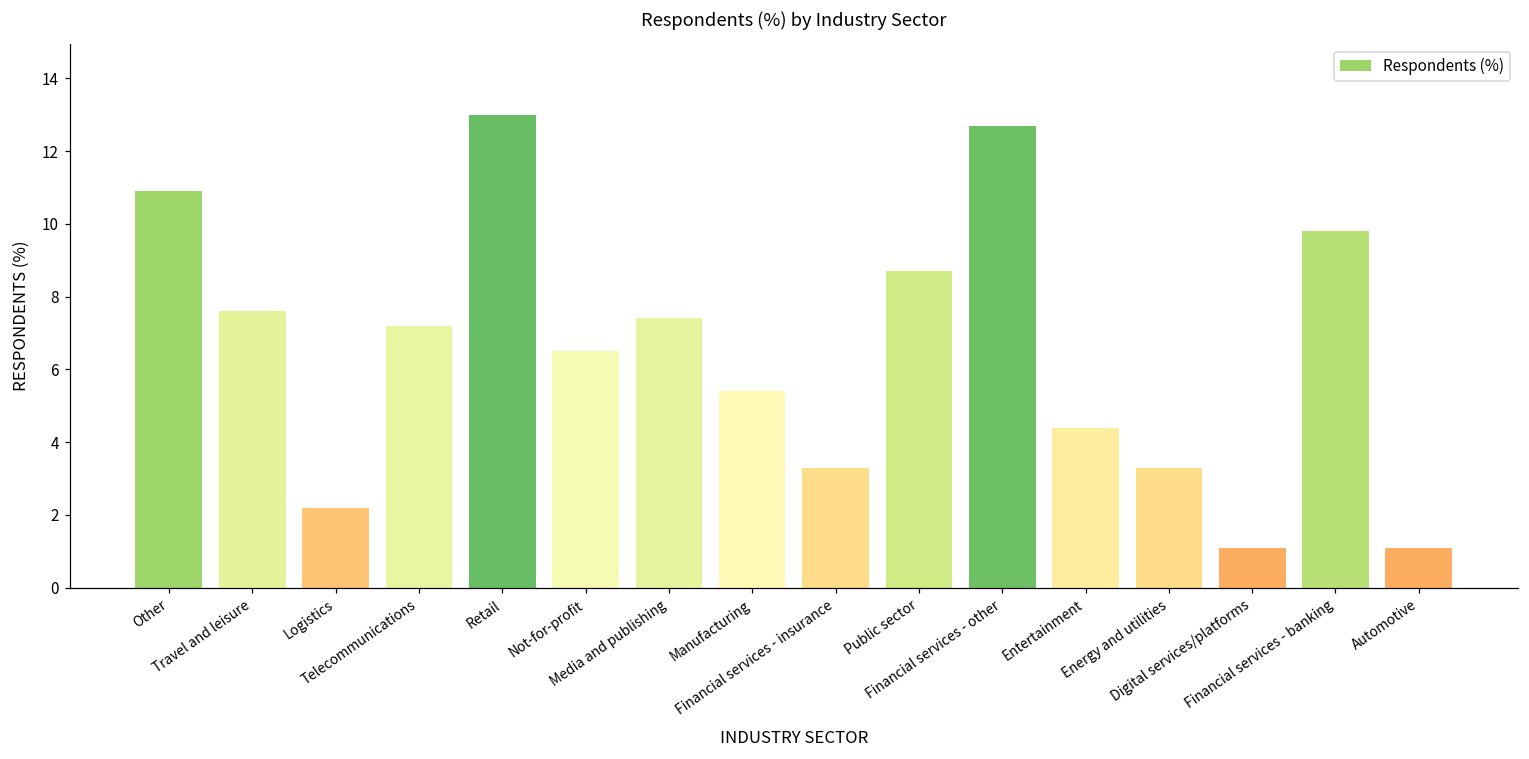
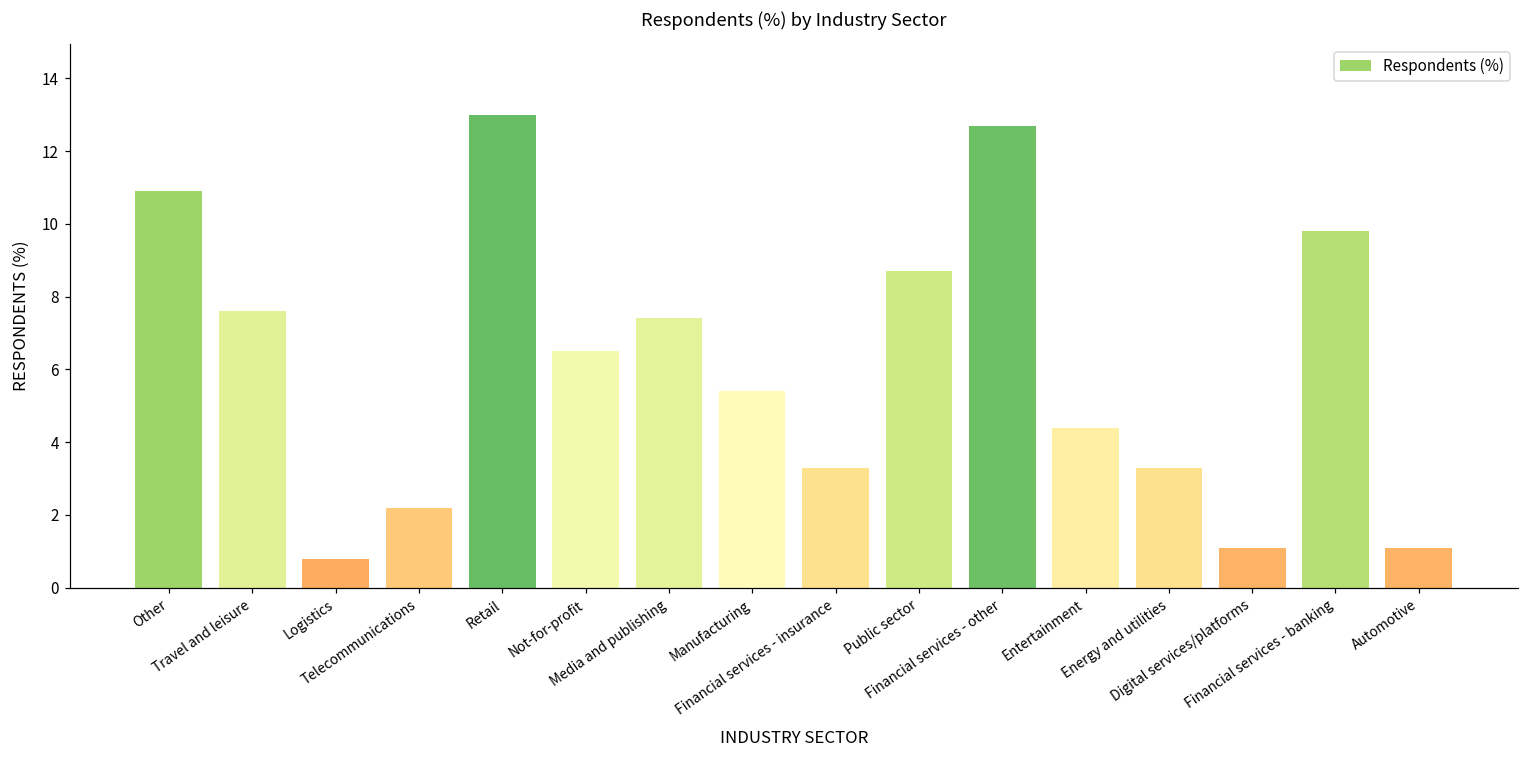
  {
    "Other": 10.9,
    "Travel and leisure": 7.6,
-   "Logistics": 2.2,
-   "Telecommunications": 7.2,
+   "Logistics": 0.8,
+   "Telecommunications": 2.2,
    "Retail": 13.0,
    "Not-for-profit": 6.5,
    "Media and publishing": 7.4,
    "Manufacturing": 5.4,
    "Financial services - insurance": 3.3,
    "Public sector": 8.7,
    "Financial services - other": 12.7,
    "Entertainment": 4.4,
    "Energy and utilities": 3.3,
    "Digital services/platforms": 1.1,
    "Financial services - banking": 9.8,
    "Automotive": 1.1
  }
